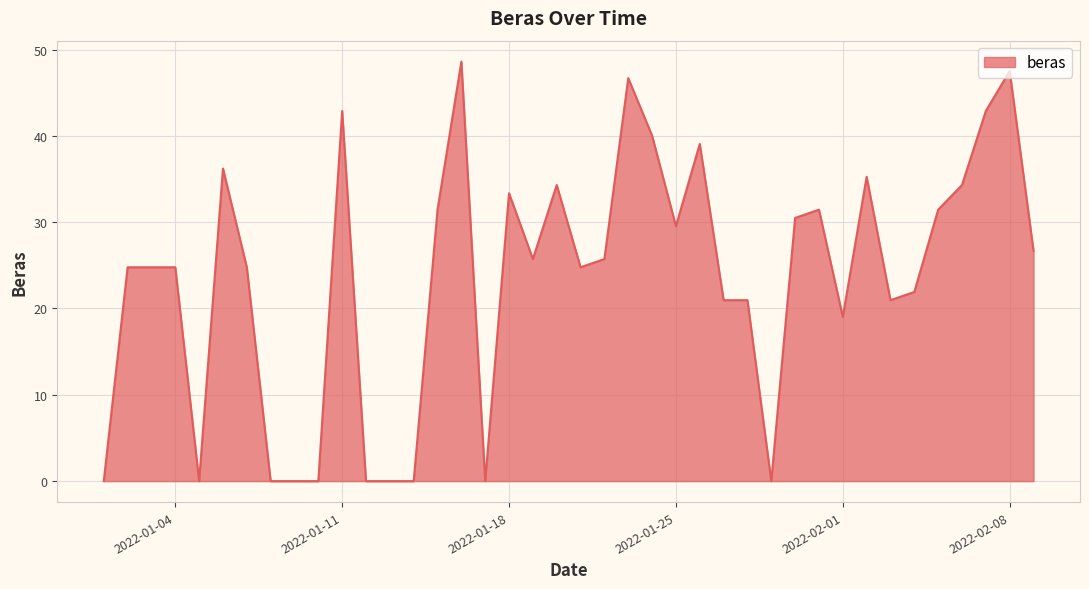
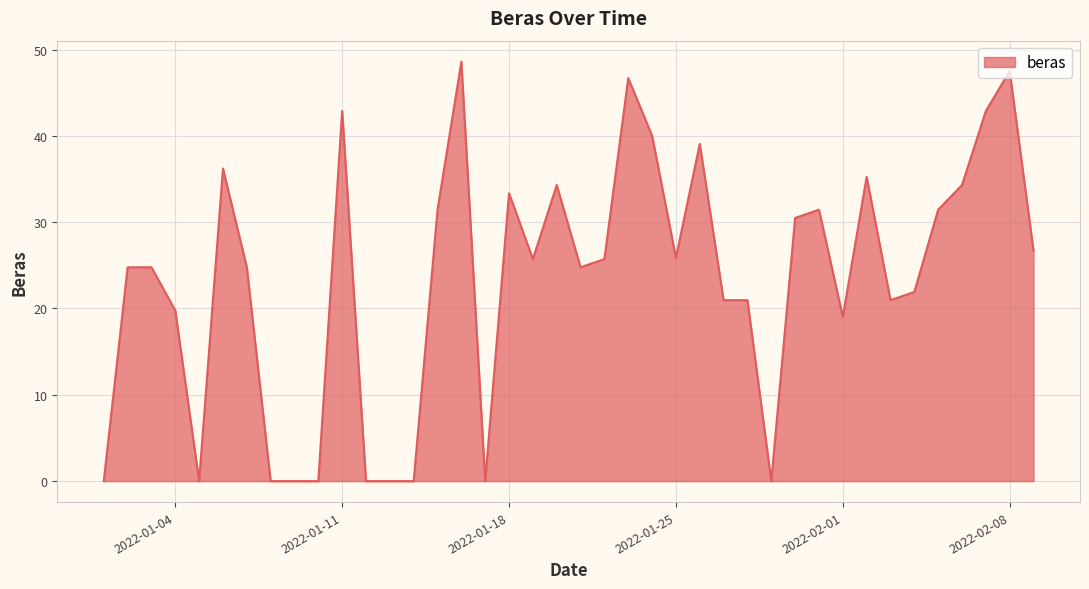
  {
-   "2022-01-04": 25,
+   "2022-01-04": 20,
    "2022-01-11": 43,
    "2022-01-18": 33,
-   "2022-01-25": 30,
+   "2022-01-25": 26,
    "2022-02-01": 19
  }
